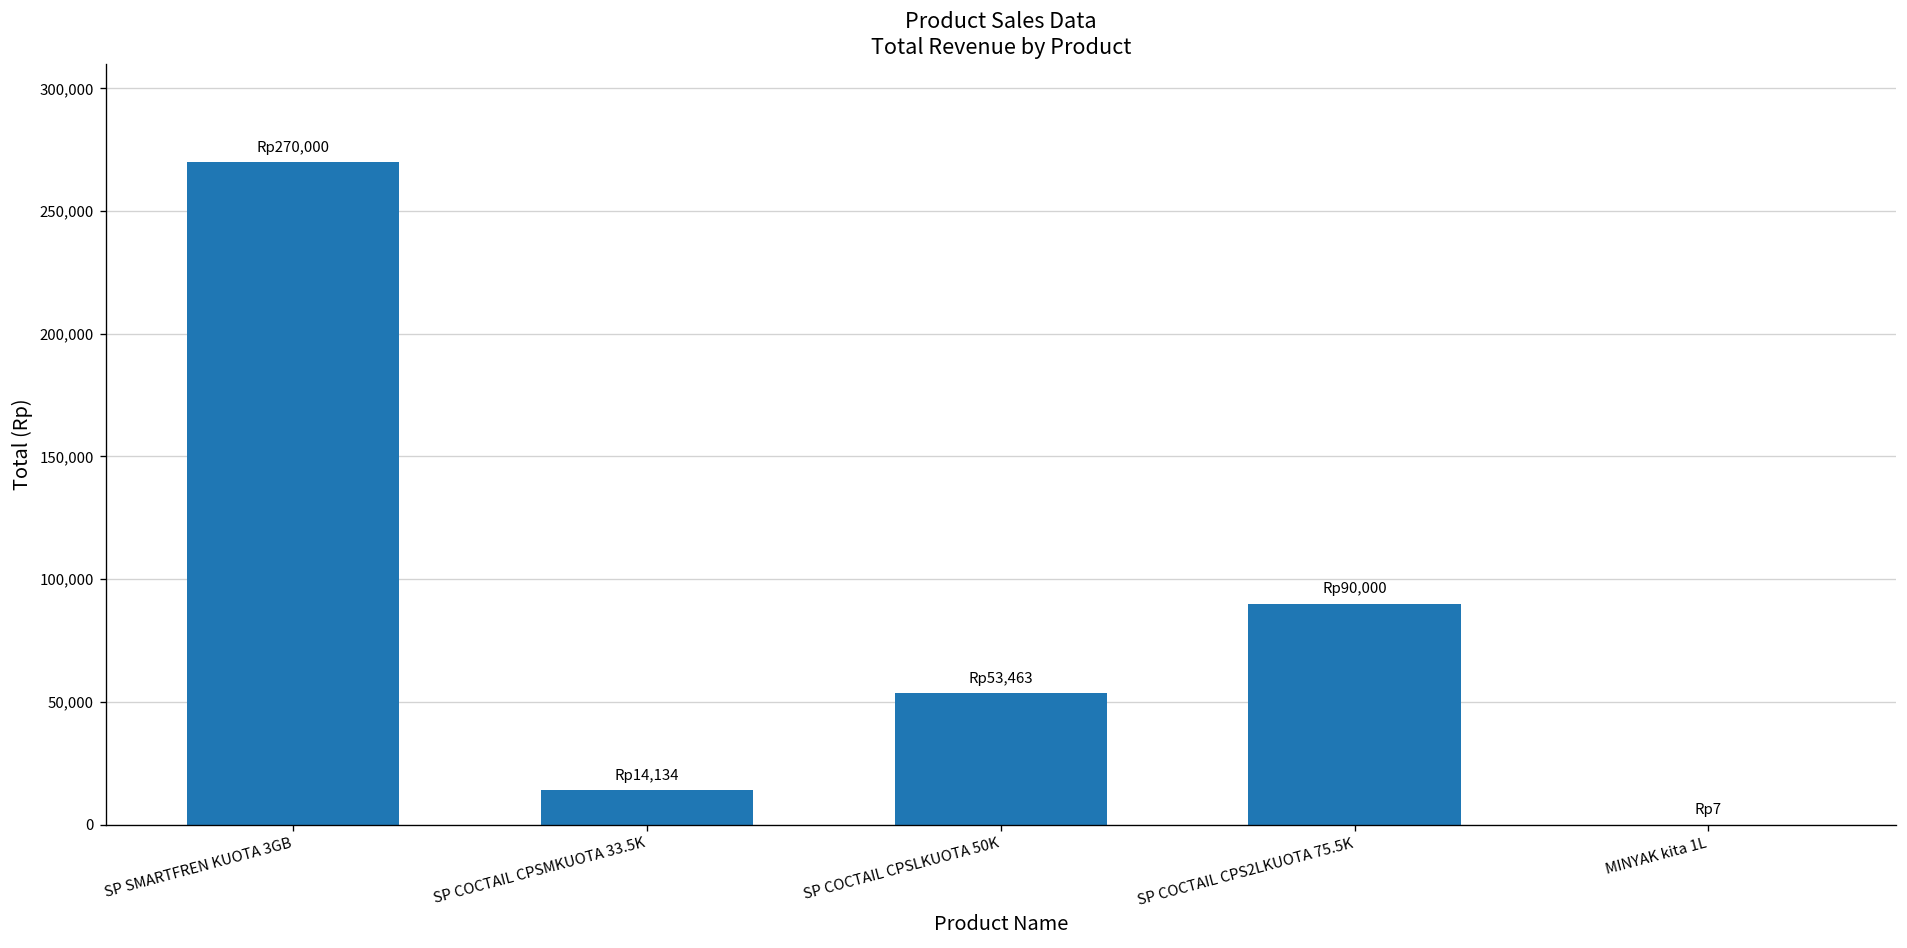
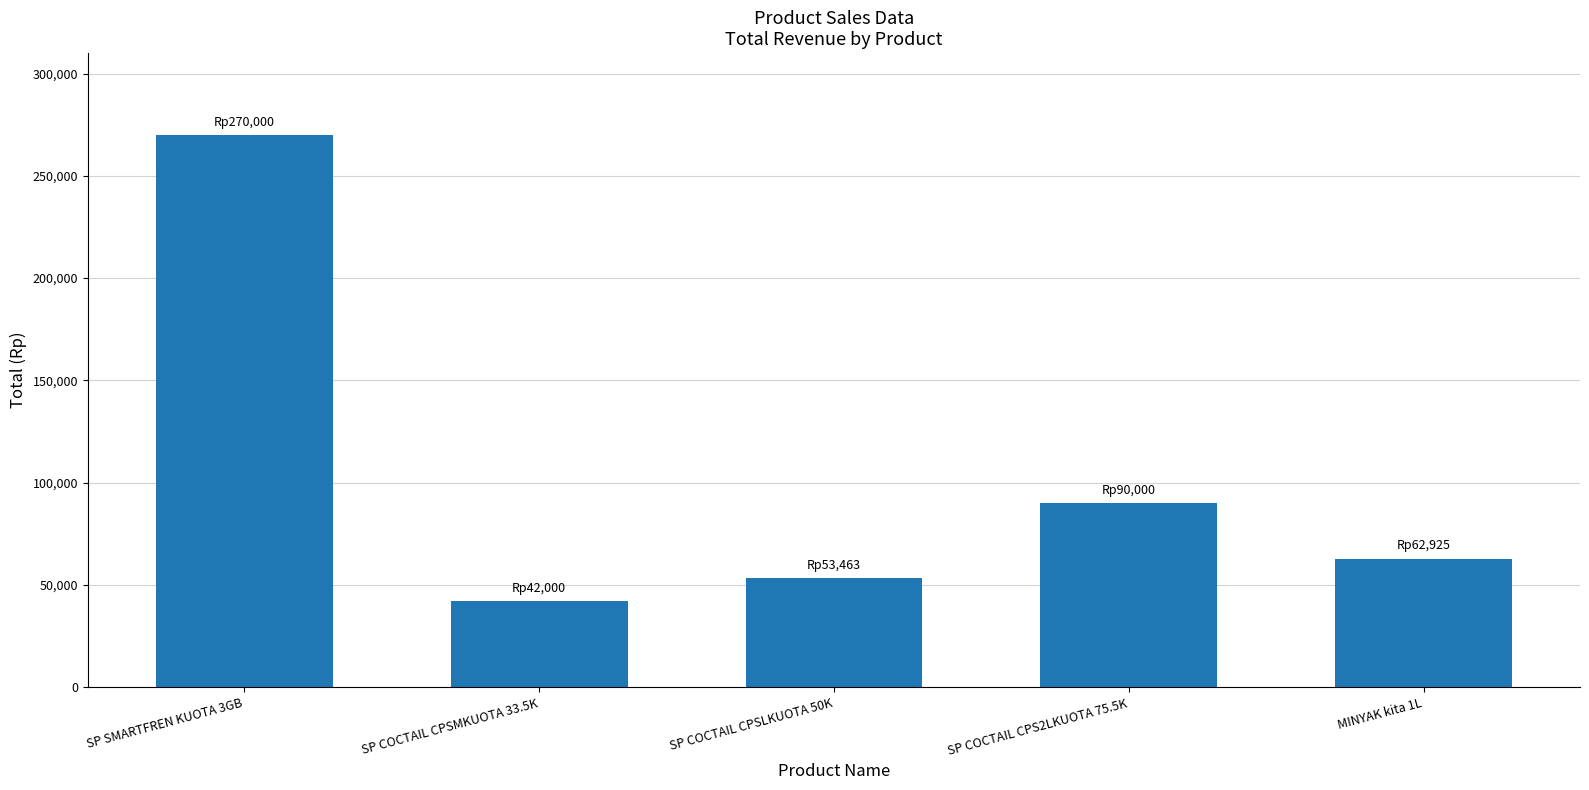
  {
-   "SP COCTAIL CPSMKUOTA 33.5K": "14,134",
-   "MINYAK kita 1L": "7"
+   "SP COCTAIL CPSMKUOTA 33.5K": "42,000",
+   "MINYAK kita 1L": "62,925"
  }
